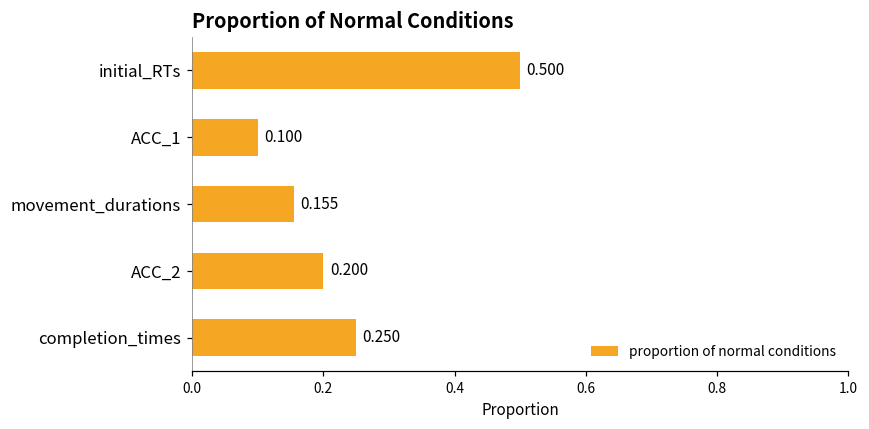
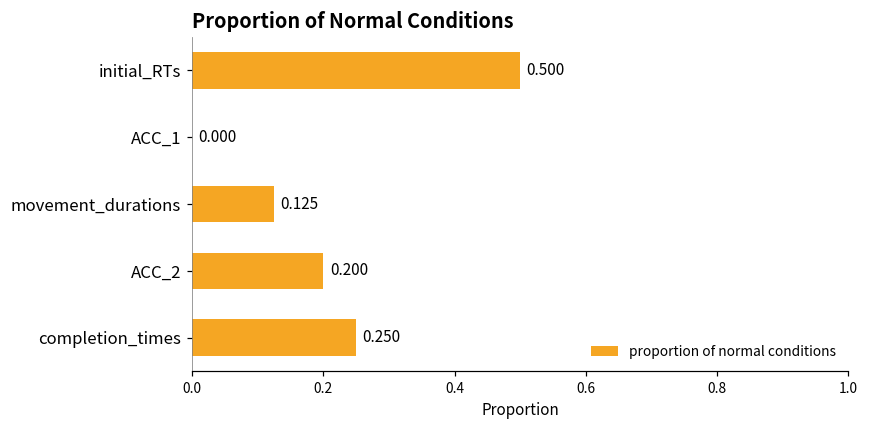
  {
    "initial_RTs": 0.500,
-   "ACC_1": 0.100,
-   "movement_durations": 0.155,
+   "ACC_1": 0.000,
+   "movement_durations": 0.125,
    "ACC_2": 0.200,
    "completion_times": 0.250
  }
